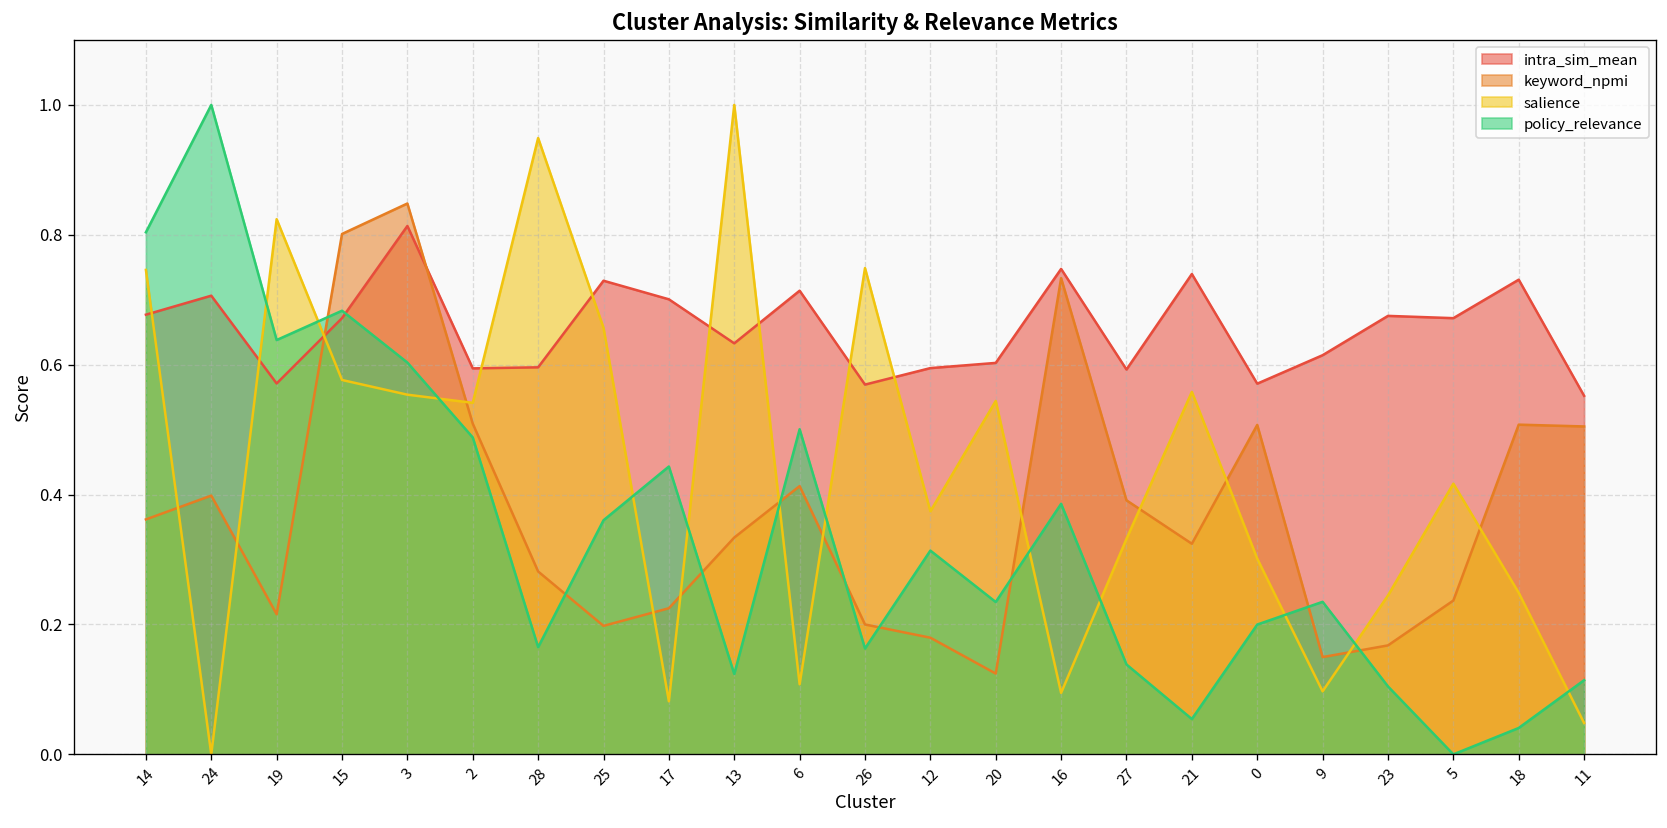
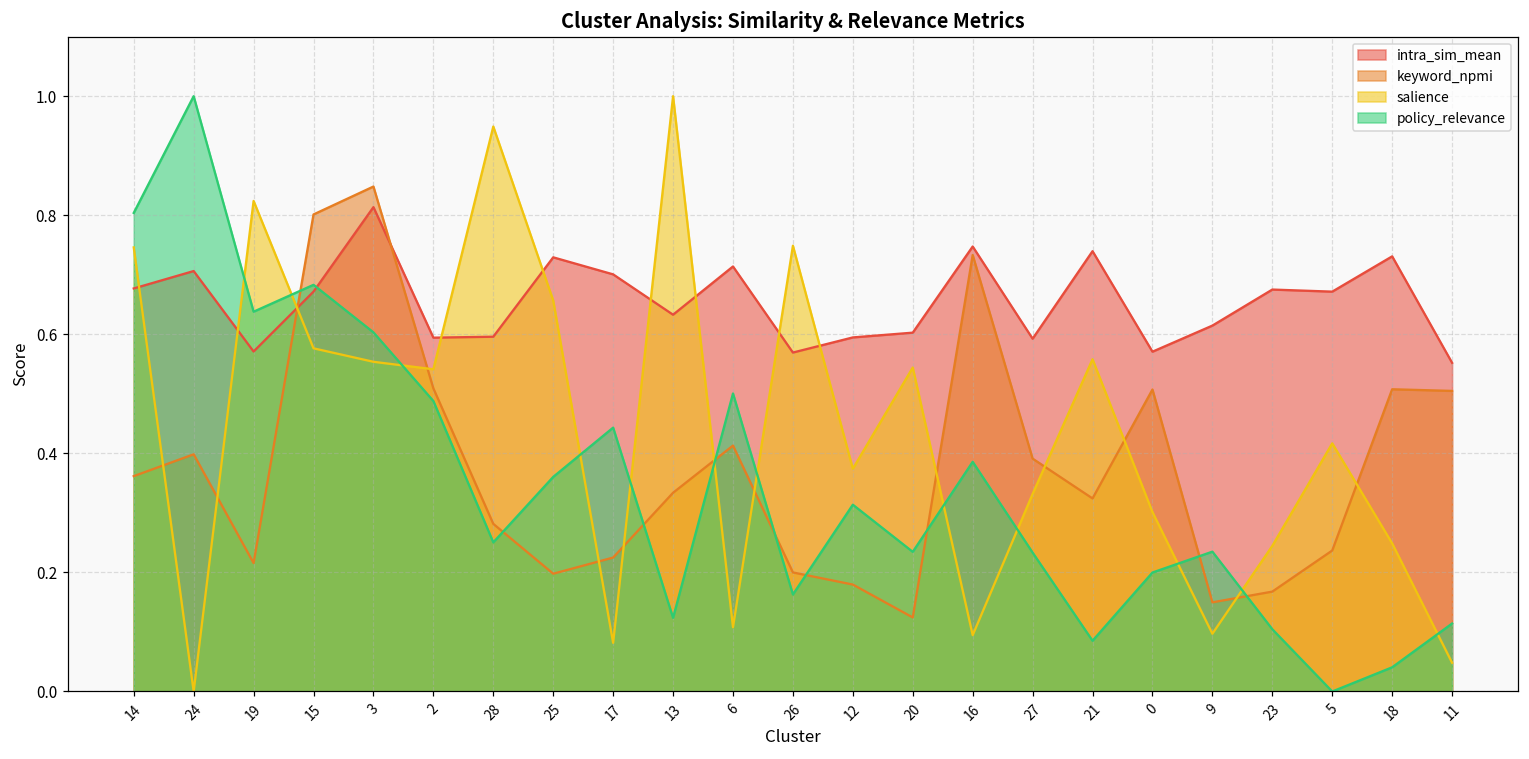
  {
    "salience": {
      "14": 0.75,
      "24": 0.00,
      "19": 0.82,
      "15": 0.58,
      "3": 0.55,
      "2": 0.54,
      "28": 0.95,
      "25": 0.66,
      "17": 0.08,
      "13": 1.00,
      "6": 0.11,
      "26": 0.75,
      "12": 0.37,
      "20": 0.54,
      "16": 0.09,
      "27": 0.33,
      "21": 0.56,
      "0": 0.30,
      "9": 0.10,
      "23": 0.24,
      "5": 0.42,
      "18": 0.25,
      "11": 0.05
    },
    "policy_relevance": {
      "14": 0.80,
      "24": 1.00,
      "19": 0.64,
      "15": 0.68,
      "3": 0.60,
      "2": 0.49,
-     "28": 0.17,
+     "28": 0.25,
      "25": 0.36,
      "17": 0.44,
      "13": 0.12,
      "6": 0.50,
      "26": 0.16,
      "12": 0.31,
      "20": 0.23,
      "16": 0.39,
-     "27": 0.14,
-     "21": 0.05,
+     "27": 0.23,
+     "21": 0.09,
      "0": 0.20,
      "9": 0.23,
      "23": 0.10,
      "5": 0.00,
      "18": 0.04,
      "11": 0.11
    }
  }
